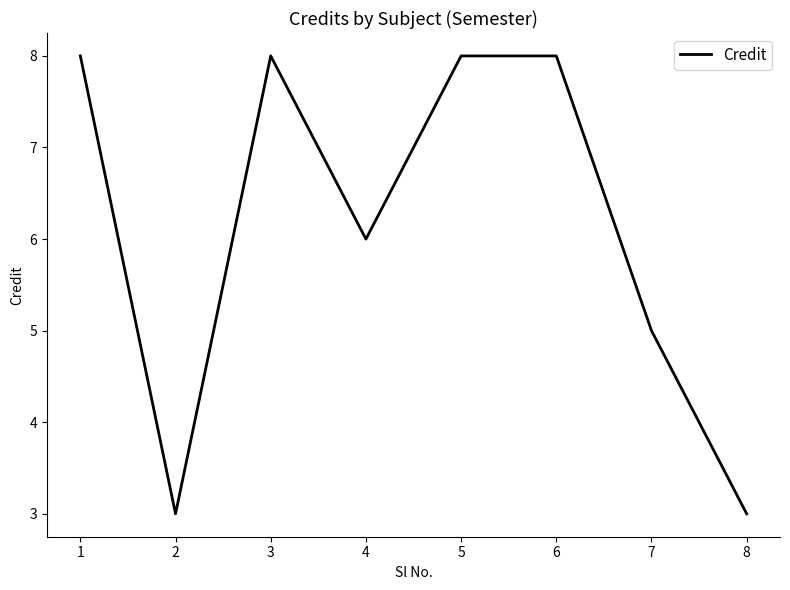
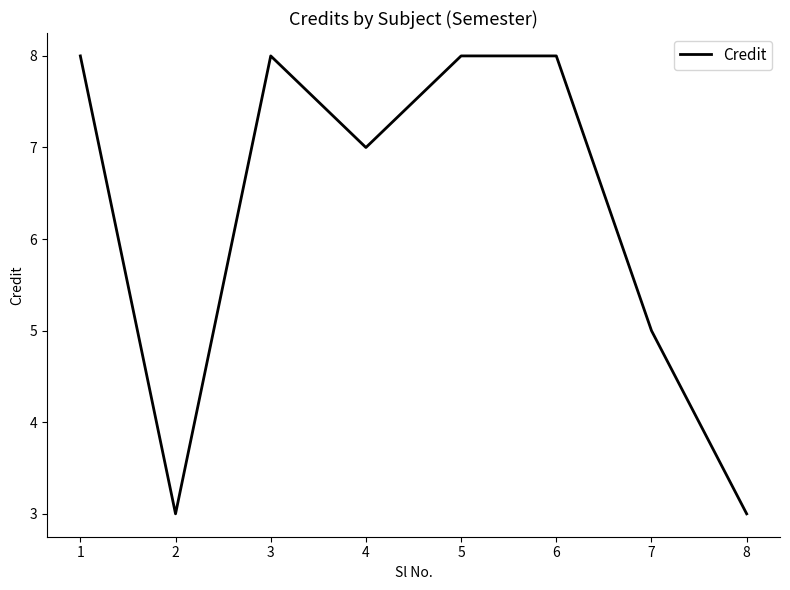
  {
    "1": 8,
    "2": 3,
    "3": 8,
-   "4": 6,
+   "4": 7,
    "5": 8,
    "6": 8,
    "7": 5,
    "8": 3
  }
